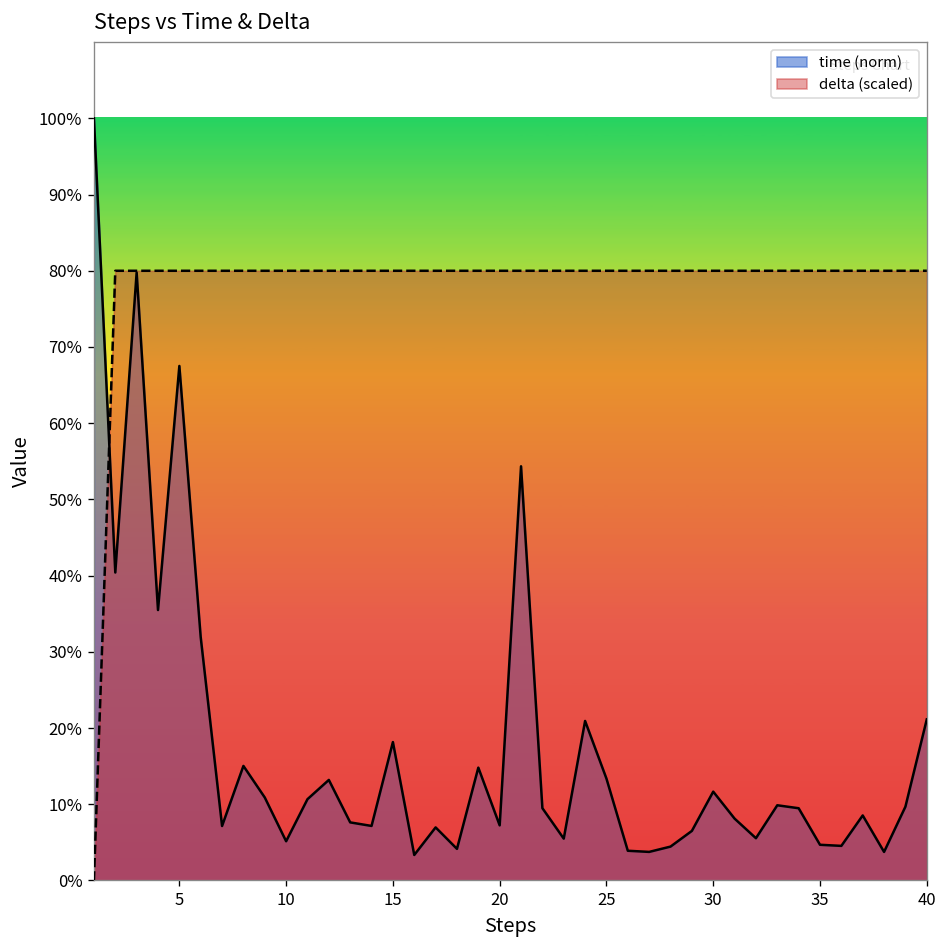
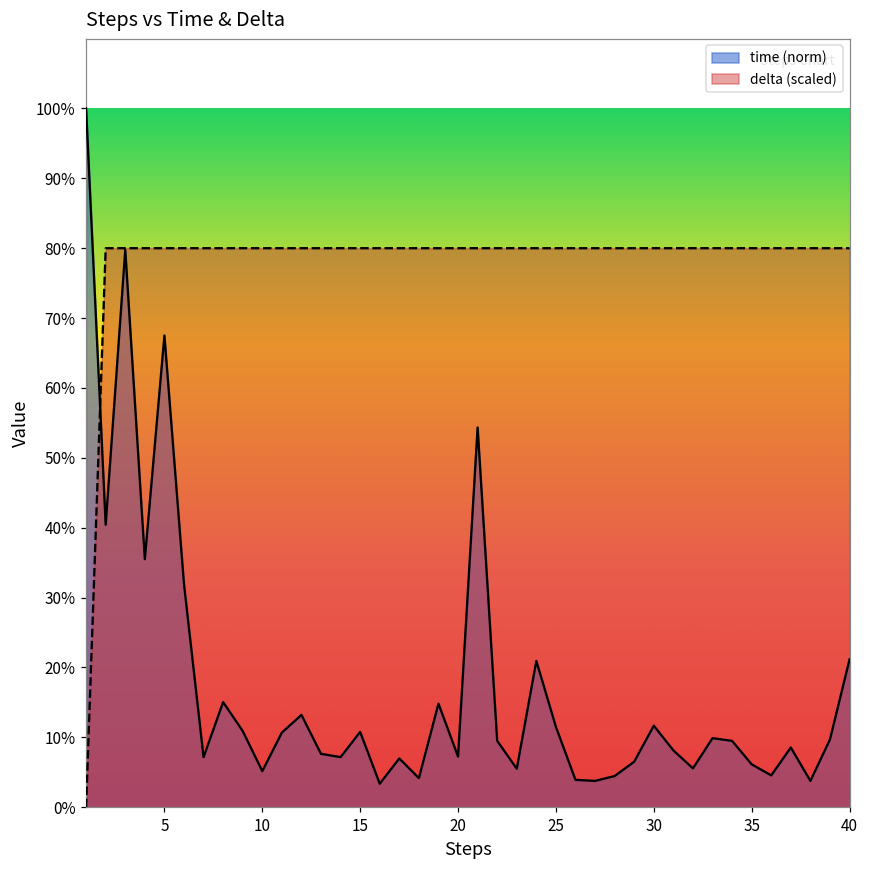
  {
    "time (norm)": {
      "5": "68%",
      "10": "5%",
-     "15": "18%",
+     "15": "11%",
      "20": "7%",
-     "25": "13%",
+     "25": "11%",
      "30": "12%",
-     "35": "5%",
+     "35": "6%",
      "40": "21%"
    },
    "delta (scaled)": {
      "5": "80%",
      "10": "80%",
      "15": "80%",
      "20": "80%",
      "25": "80%",
      "30": "80%",
      "35": "80%",
      "40": "80%"
    }
  }
